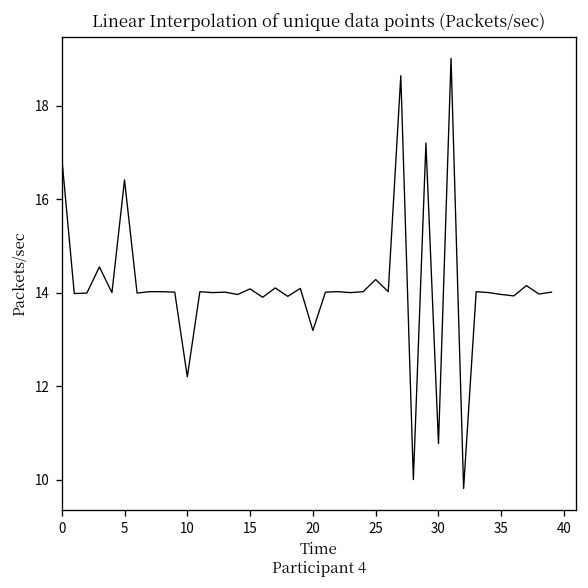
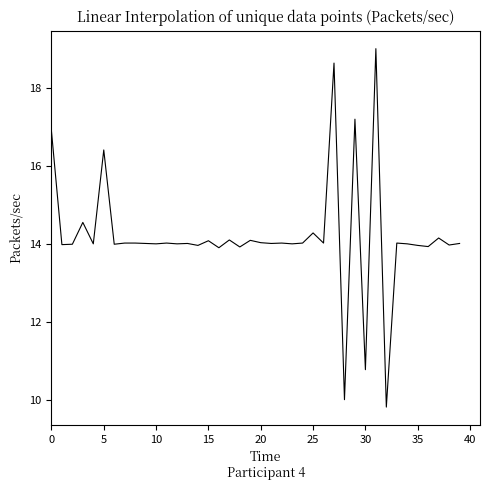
  {
    "0": 16.9,
    "5": 16.4,
-   "10": 12.2,
+   "10": 14.0,
    "15": 14.1,
-   "20": 13.2,
+   "20": 14.0,
    "25": 14.3,
    "30": 10.8,
    "35": 14.0
  }
